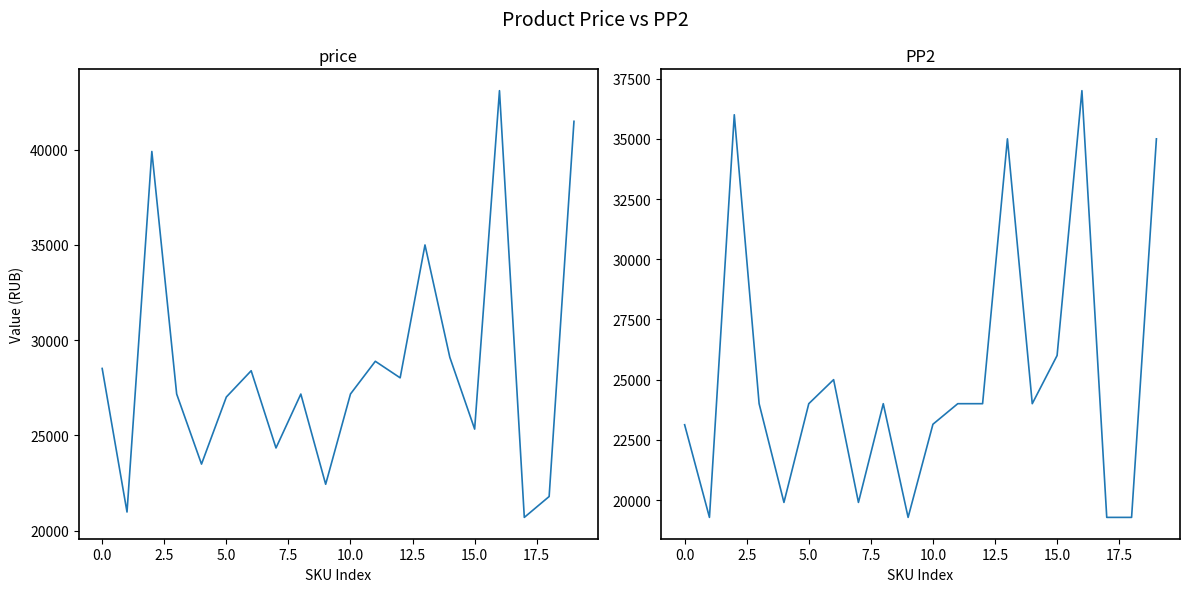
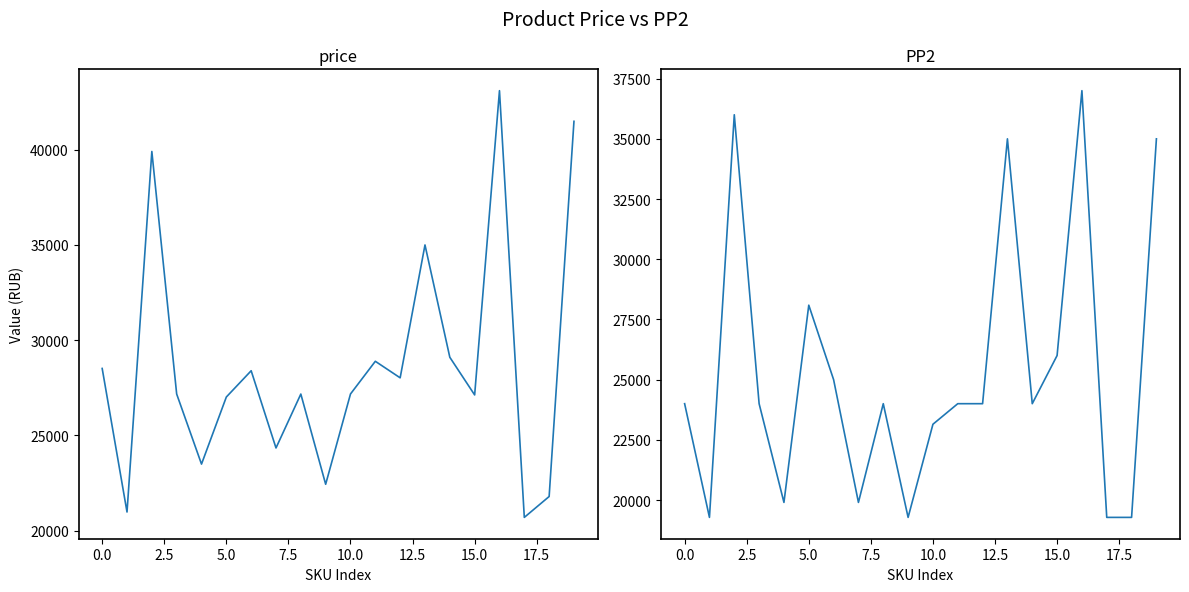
  {
    "price": {
      "0.0": 28500,
      "5.0": 27000,
      "10.0": 27200,
-     "15.0": 25300
+     "15.0": 27100
    },
    "PP2": {
-     "0.0": 23100,
-     "5.0": 24000,
+     "0.0": 24000,
+     "5.0": 28100,
      "10.0": 23100,
      "15.0": 26000
    }
  }
